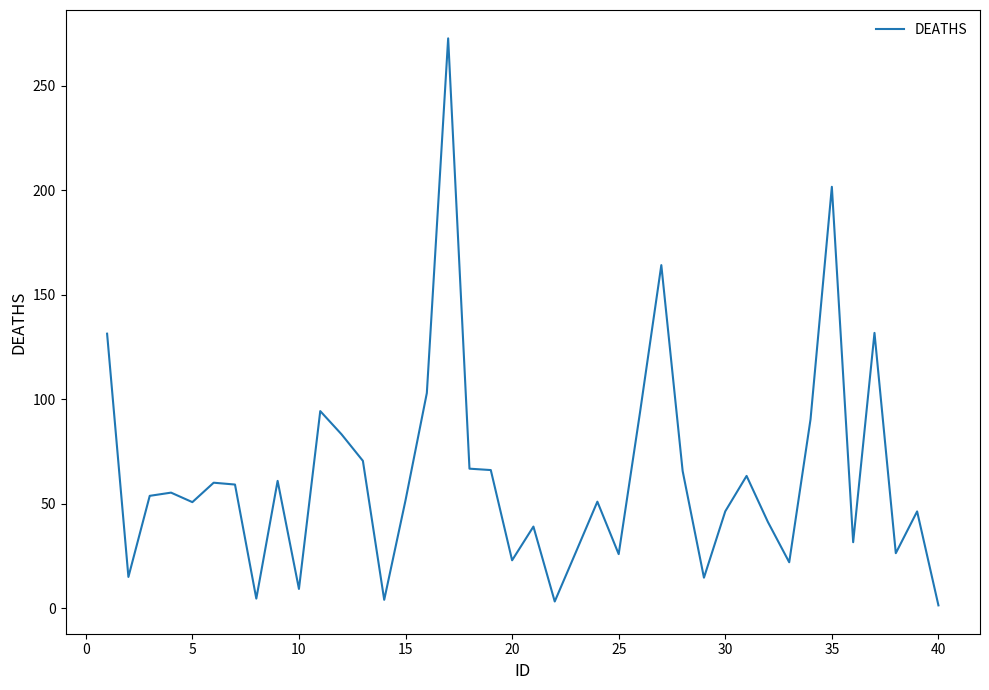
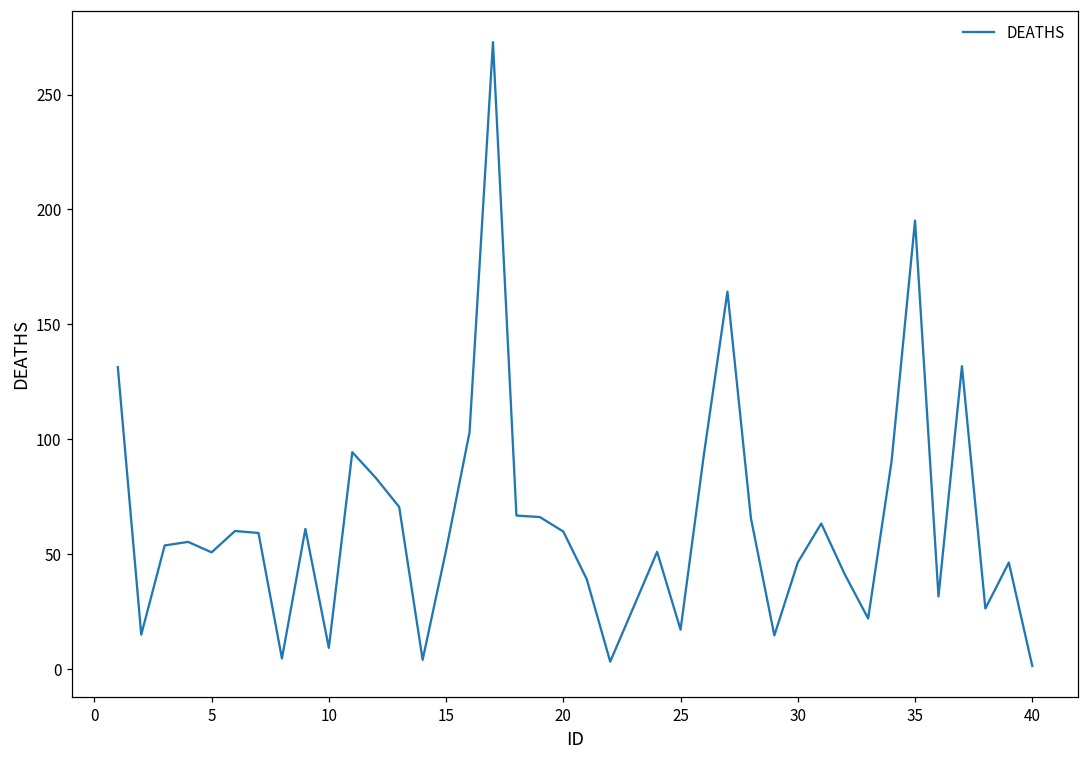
  {
    "5": 51,
    "10": 9,
    "15": 52,
-   "20": 23,
-   "25": 26,
+   "20": 60,
+   "25": 17,
    "30": 46,
-   "35": 202,
+   "35": 195,
    "40": 1
  }
